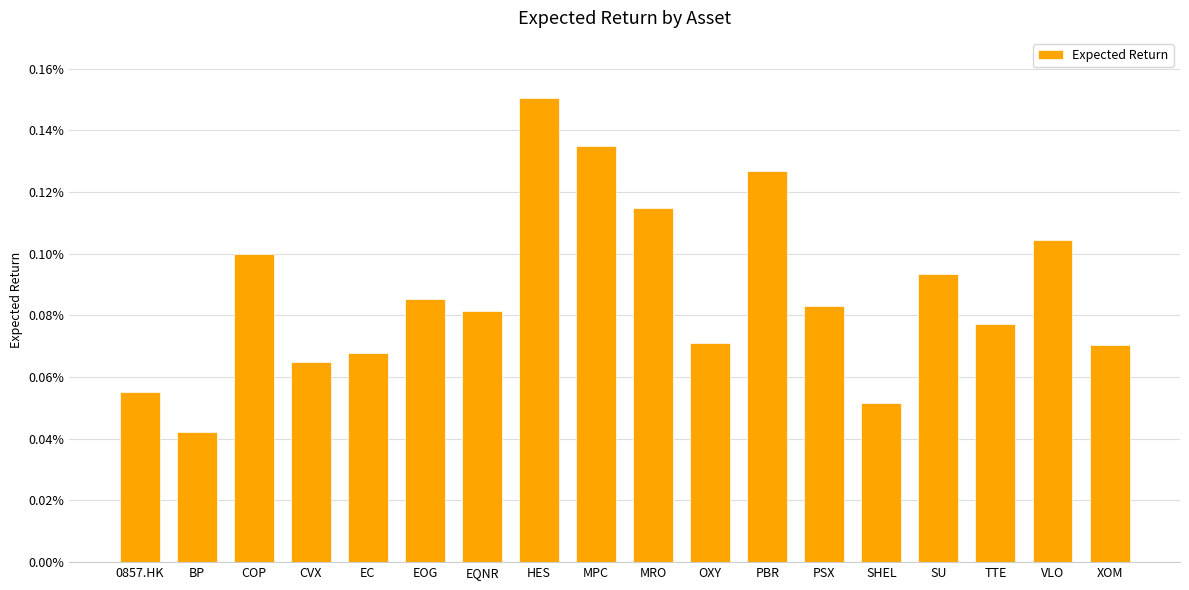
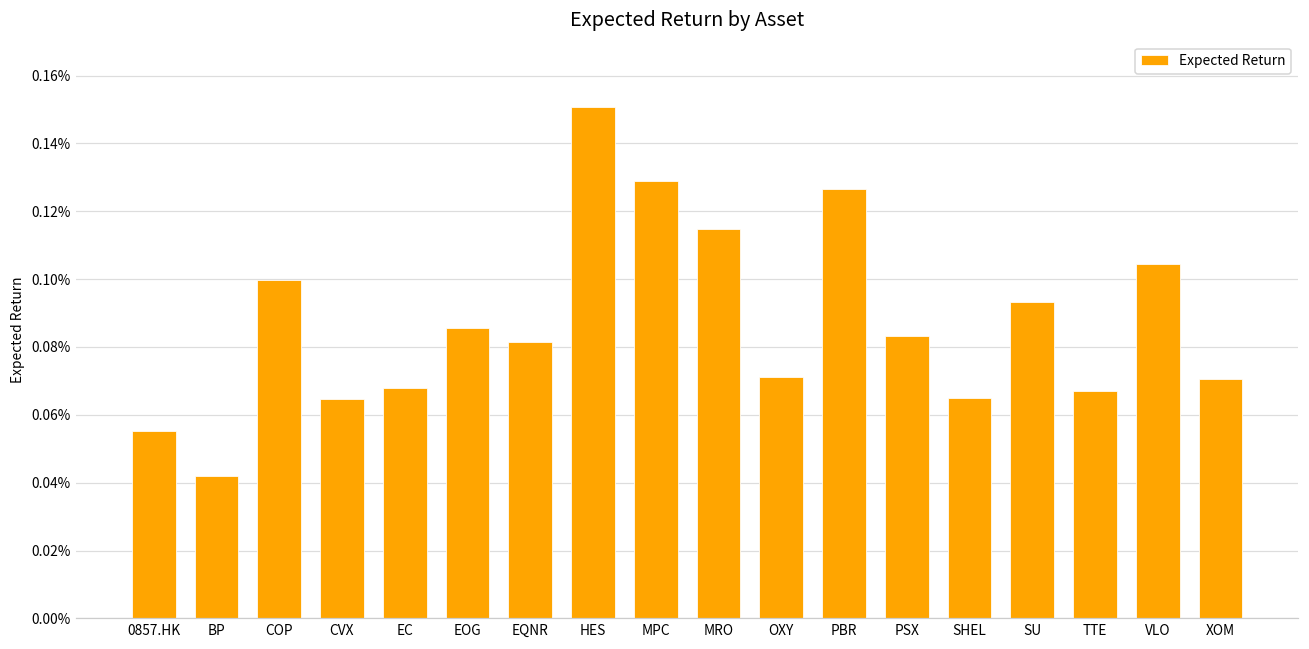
  {
    "0857.HK": "0.055%",
    "BP": "0.042%",
    "COP": "0.100%",
    "CVX": "0.065%",
    "EC": "0.068%",
    "EOG": "0.085%",
    "EQNR": "0.081%",
    "HES": "0.151%",
-   "MPC": "0.135%",
+   "MPC": "0.129%",
    "MRO": "0.115%",
    "OXY": "0.071%",
    "PBR": "0.127%",
    "PSX": "0.083%",
-   "SHEL": "0.052%",
+   "SHEL": "0.065%",
    "SU": "0.093%",
-   "TTE": "0.077%",
+   "TTE": "0.067%",
    "VLO": "0.105%",
    "XOM": "0.071%"
  }
